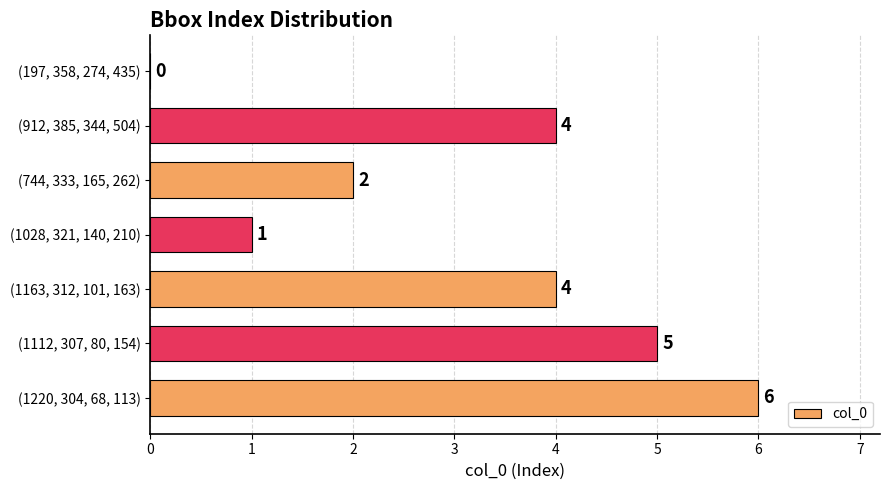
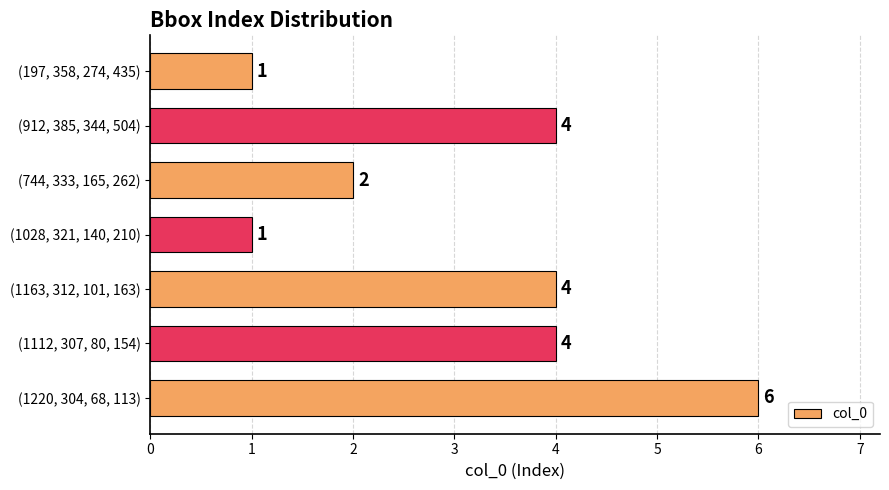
  {
-   "(197, 358, 274, 435)": 0,
+   "(197, 358, 274, 435)": 1,
    "(912, 385, 344, 504)": 4,
    "(744, 333, 165, 262)": 2,
    "(1028, 321, 140, 210)": 1,
    "(1163, 312, 101, 163)": 4,
-   "(1112, 307, 80, 154)": 5,
+   "(1112, 307, 80, 154)": 4,
    "(1220, 304, 68, 113)": 6
  }
